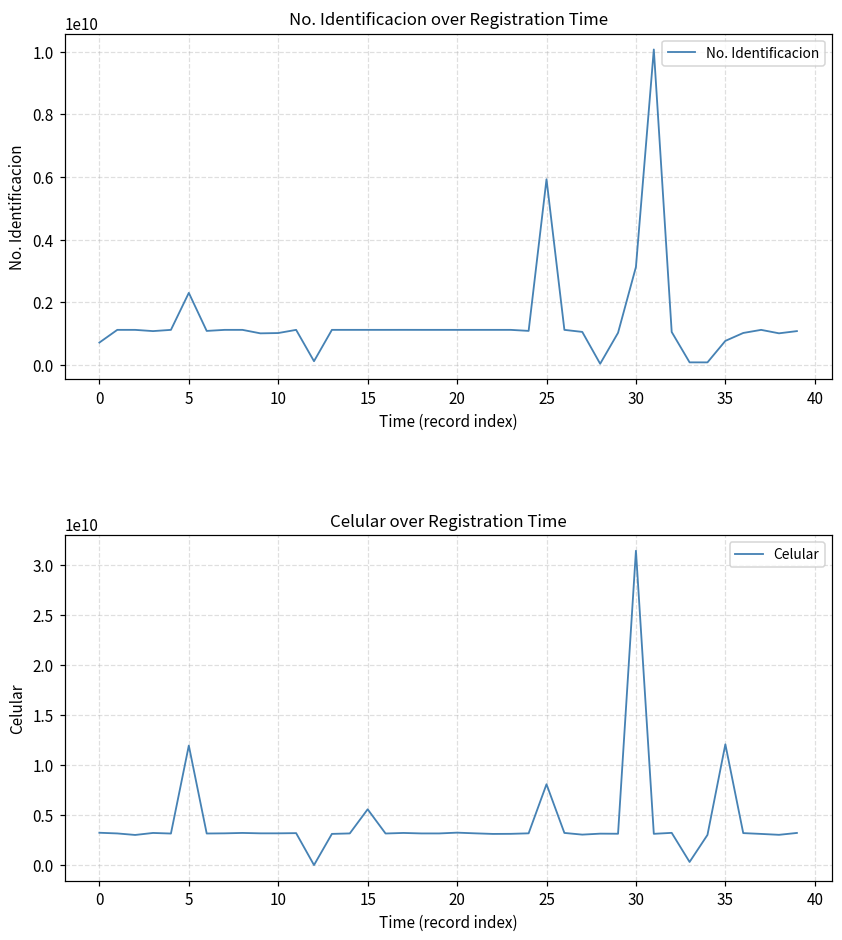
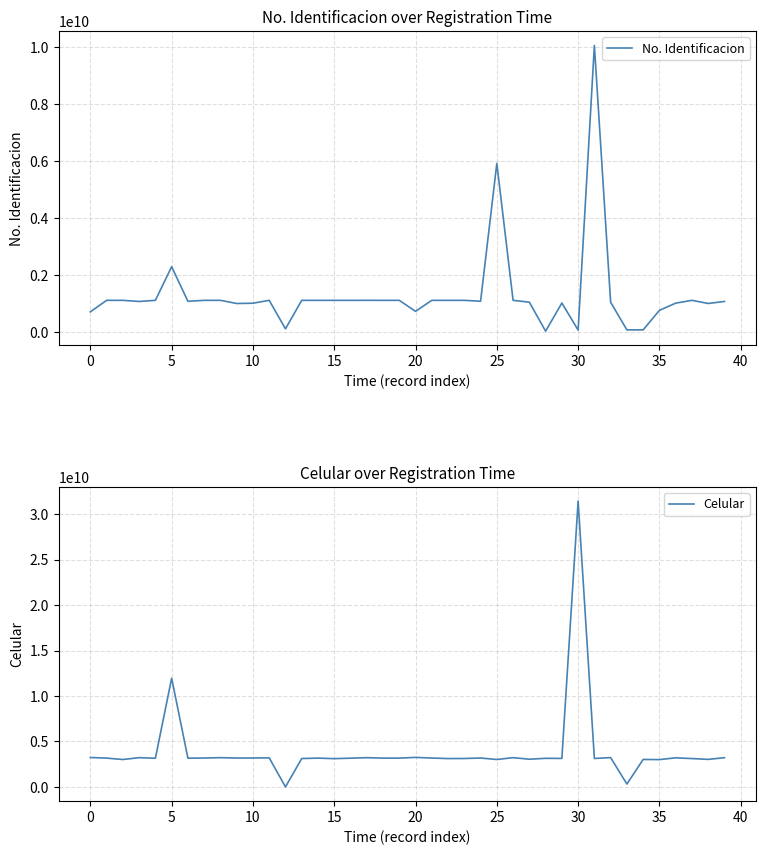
  {
    "No. Identificacion over Registration Time": {
      "0": 700000000,
      "5": 2300000000,
      "10": 1000000000,
      "15": 1100000000,
-     "20": 1100000000,
+     "20": 700000000,
      "25": 5900000000,
-     "30": 3100000000,
+     "30": 100000000,
      "35": 800000000
    },
    "Celular over Registration Time": {
      "0": 3000000000,
      "5": 12000000000,
      "10": 3000000000,
-     "15": 6000000000,
+     "15": 3000000000,
      "20": 3000000000,
-     "25": 8000000000,
+     "25": 3000000000,
      "30": 31000000000,
-     "35": 12000000000
+     "35": 3000000000
    }
  }
